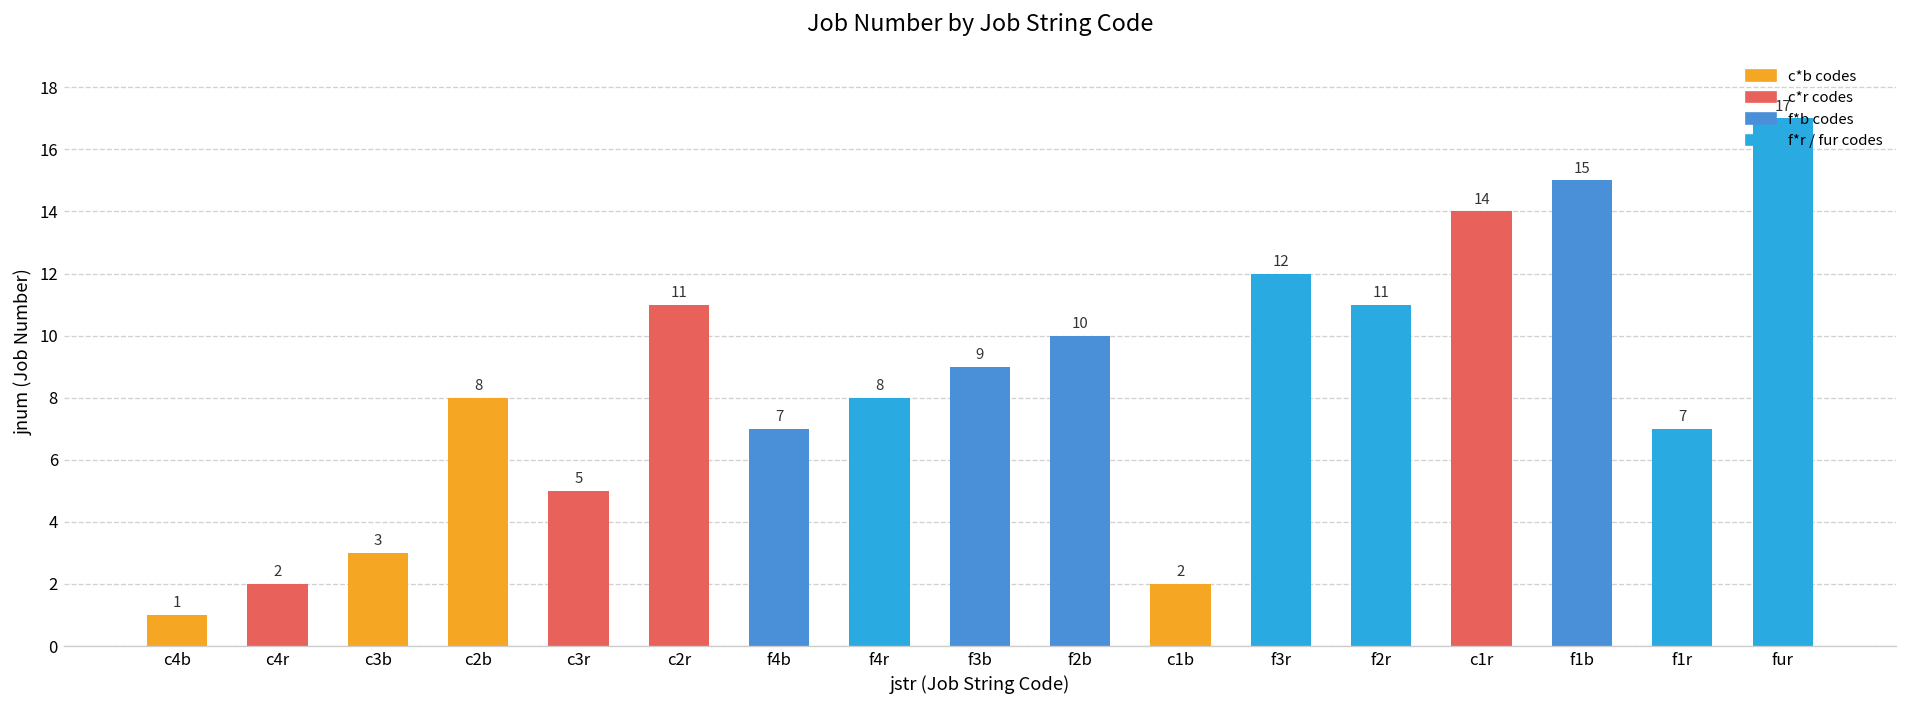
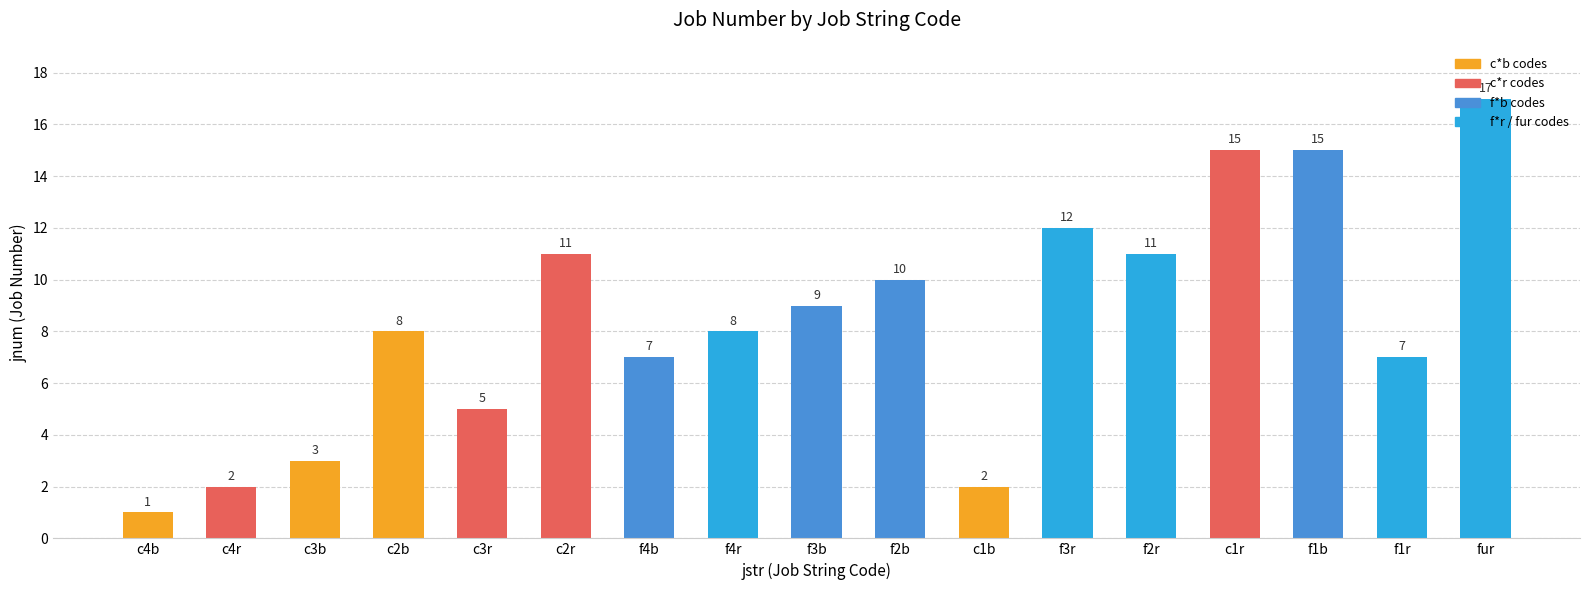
  {
    "c4b": 1,
    "c4r": 2,
    "c3b": 3,
    "c2b": 8,
    "c3r": 5,
    "c2r": 11,
    "f4b": 7,
    "f4r": 8,
    "f3b": 9,
    "f2b": 10,
    "c1b": 2,
    "f3r": 12,
    "f2r": 11,
-   "c1r": 14,
+   "c1r": 15,
    "f1b": 15,
    "f1r": 7,
    "fur": 17
  }
